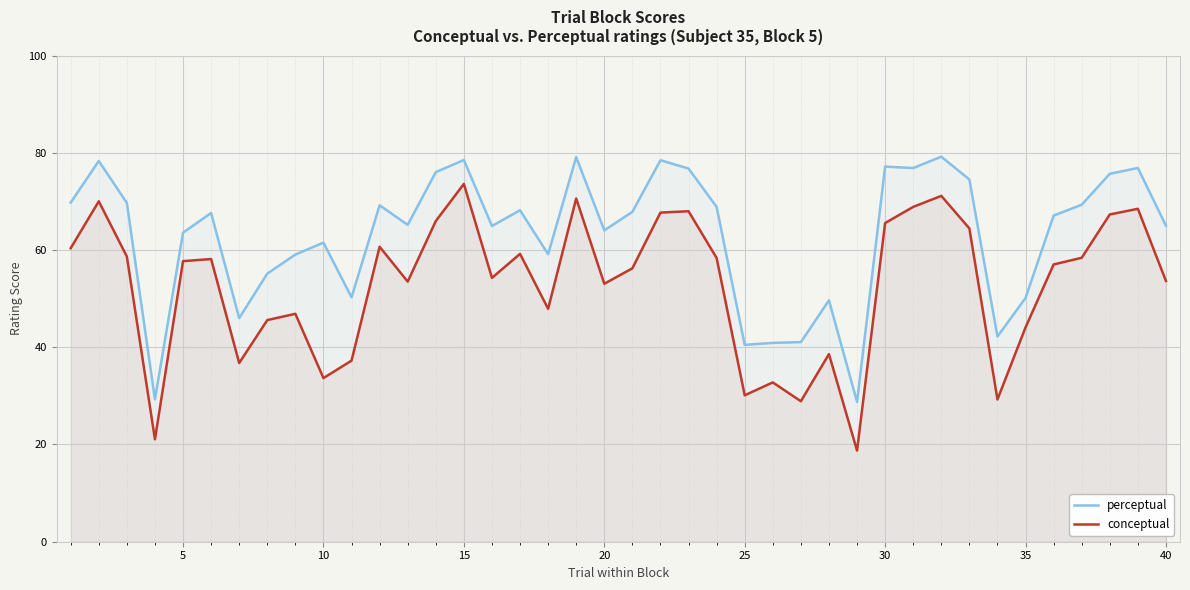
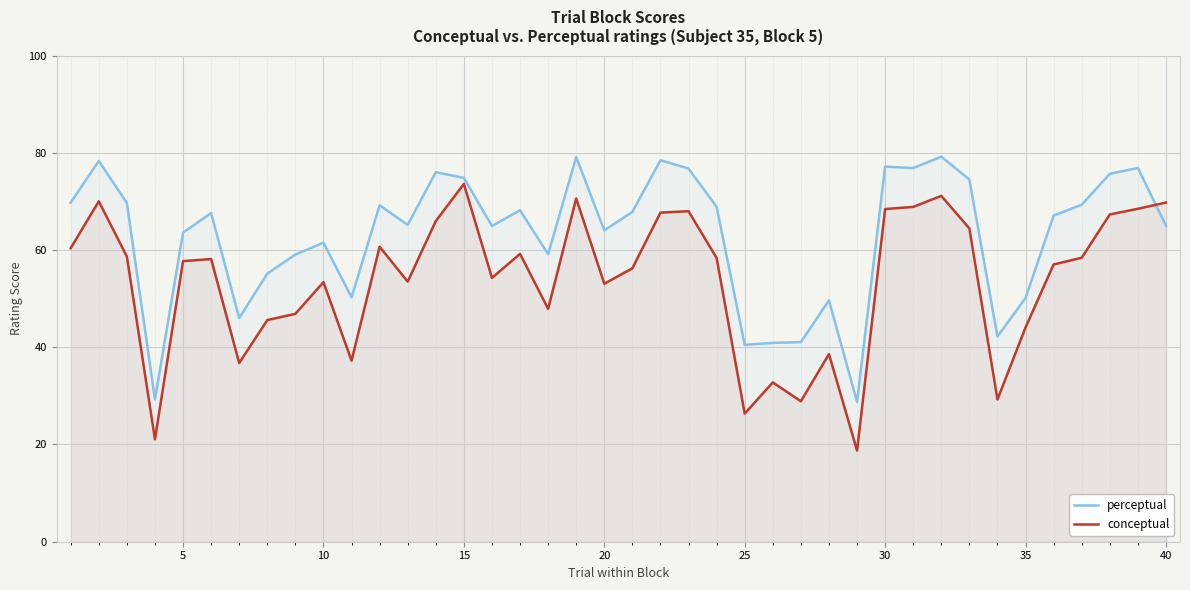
  {
    "perceptual": {
      "5": 64,
      "10": 62,
-     "15": 79,
+     "15": 75,
      "20": 64,
      "25": 41,
      "30": 77,
      "35": 50,
      "40": 65
    },
    "conceptual": {
      "5": 58,
-     "10": 34,
+     "10": 53,
      "15": 74,
      "20": 53,
-     "25": 30,
-     "30": 66,
+     "25": 26,
+     "30": 68,
      "35": 44,
-     "40": 54
+     "40": 70
    }
  }
